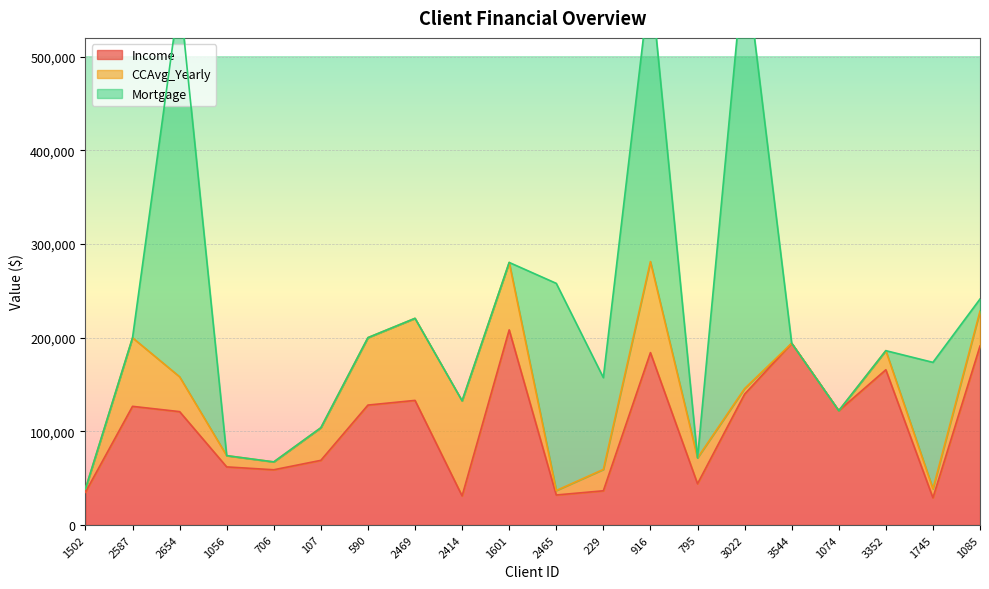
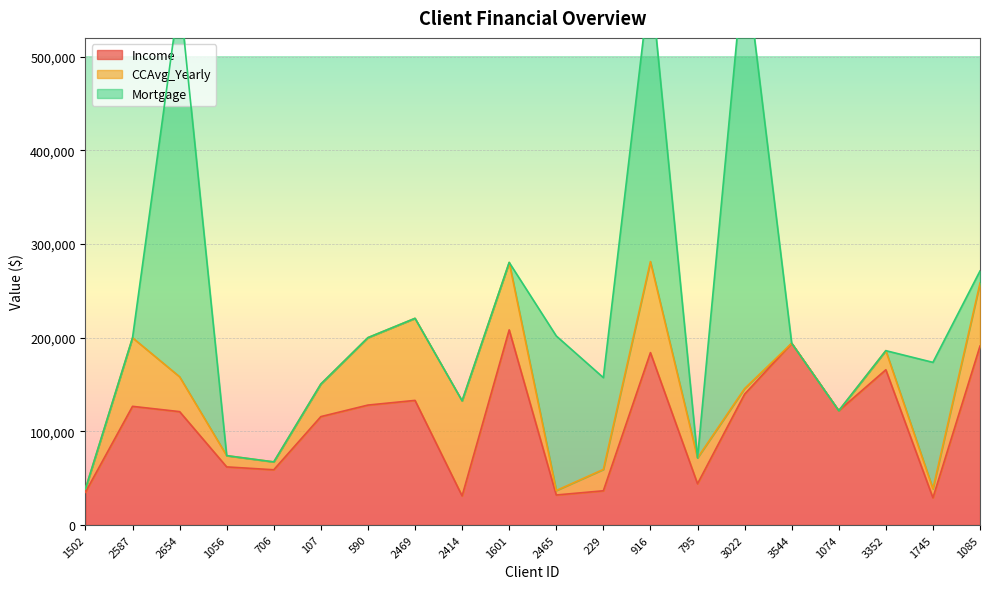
  {
    "Income": {
      "1502": "40,000",
      "2587": "130,000",
      "2654": "120,000",
      "1056": "60,000",
      "706": "60,000",
-     "107": "70,000",
+     "107": "120,000",
      "590": "130,000",
      "2469": "130,000",
      "2414": "30,000",
      "1601": "210,000",
      "2465": "30,000",
      "229": "40,000",
      "916": "180,000",
      "795": "40,000",
      "3022": "140,000",
      "3352": "170,000",
      "1745": "30,000",
      "1085": "190,000"
    },
    "CCAvg_Yearly": {
      "2654": "40,000",
      "2465": "0",
      "229": "20,000",
      "916": "100,000",
      "3022": "10,000",
      "1745": "10,000",
-     "1085": "40,000"
+     "1085": "70,000"
    },
    "Mortgage": {
-     "2465": "220,000",
+     "2465": "170,000",
      "229": "100,000",
      "1745": "140,000",
      "1085": "10,000"
    }
  }
